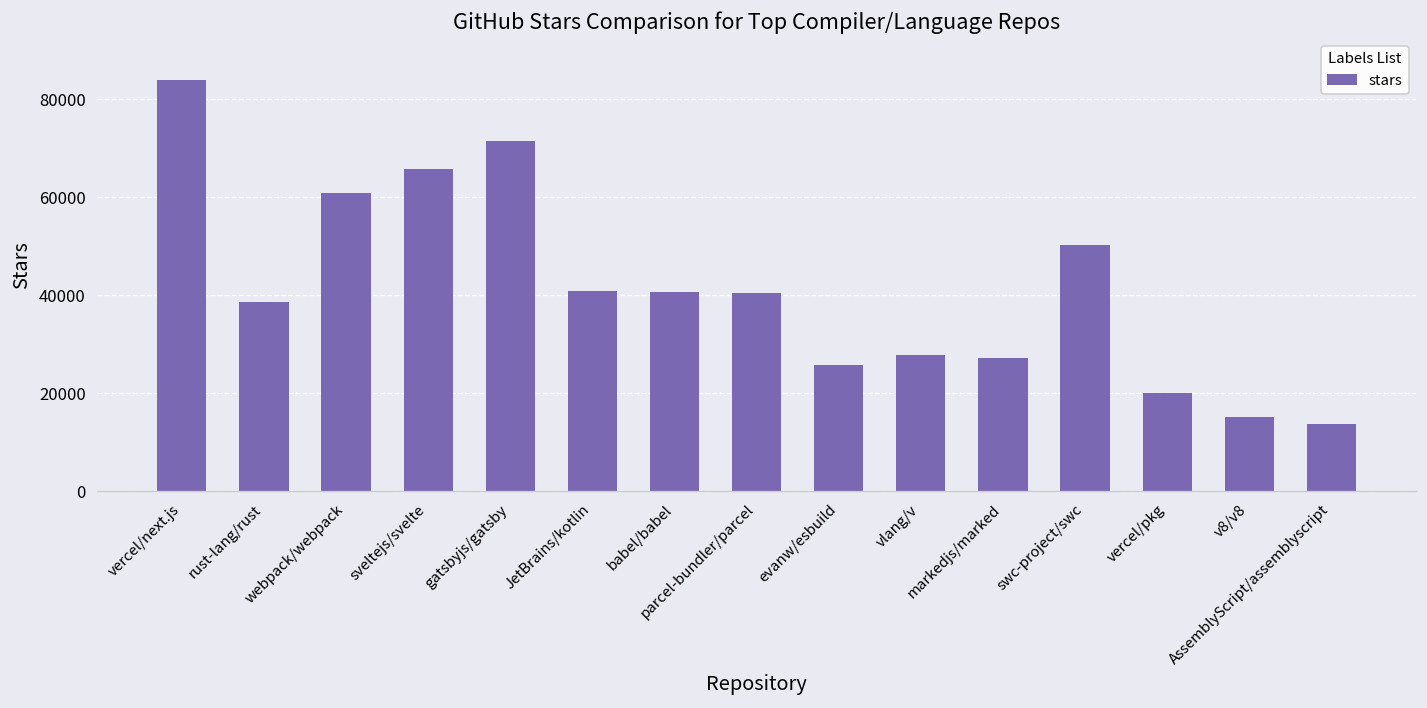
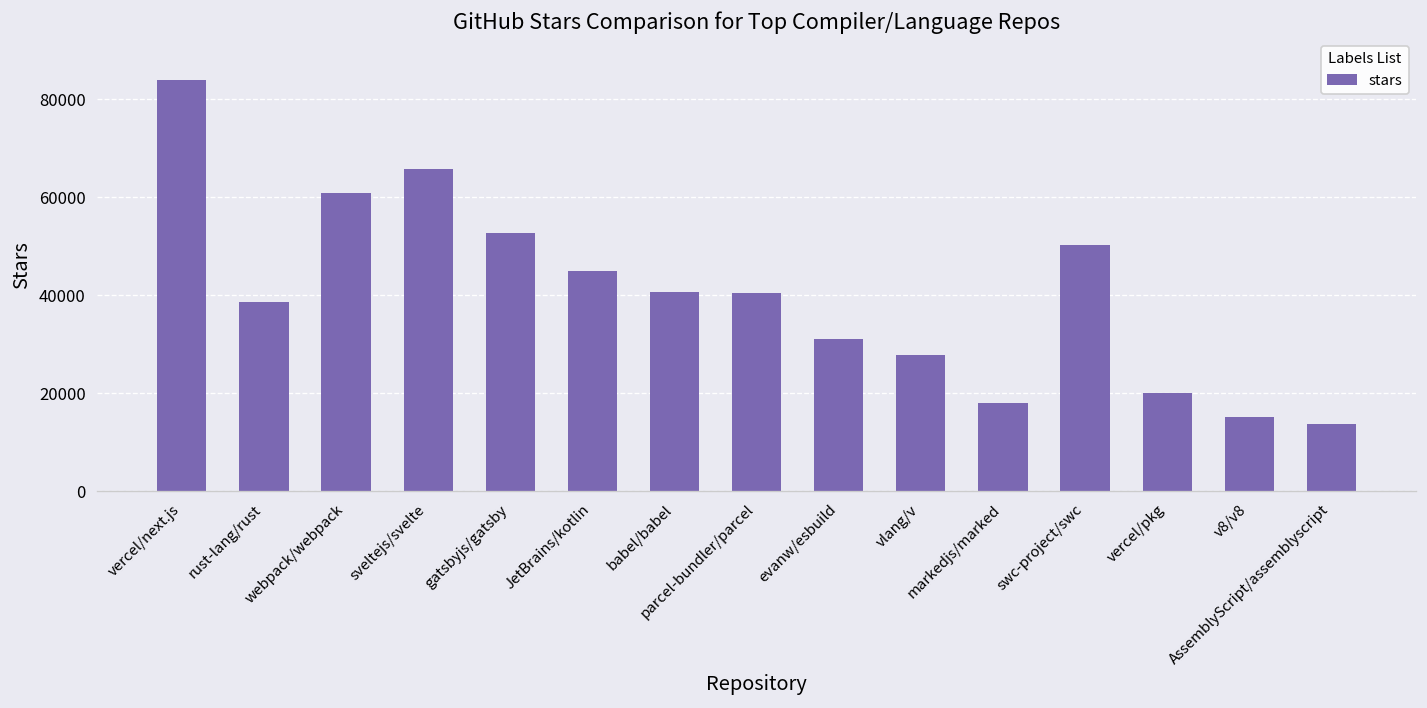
  {
    "vercel/next.js": 84000,
    "rust-lang/rust": 39000,
    "webpack/webpack": 61000,
    "sveltejs/svelte": 66000,
-   "gatsbyjs/gatsby": 71000,
-   "JetBrains/kotlin": 41000,
+   "gatsbyjs/gatsby": 53000,
+   "JetBrains/kotlin": 45000,
    "babel/babel": 41000,
    "parcel-bundler/parcel": 40000,
-   "evanw/esbuild": 26000,
+   "evanw/esbuild": 31000,
    "vlang/v": 28000,
-   "markedjs/marked": 27000,
+   "markedjs/marked": 18000,
    "swc-project/swc": 50000,
    "vercel/pkg": 20000,
    "v8/v8": 15000,
    "AssemblyScript/assemblyscript": 14000
  }
